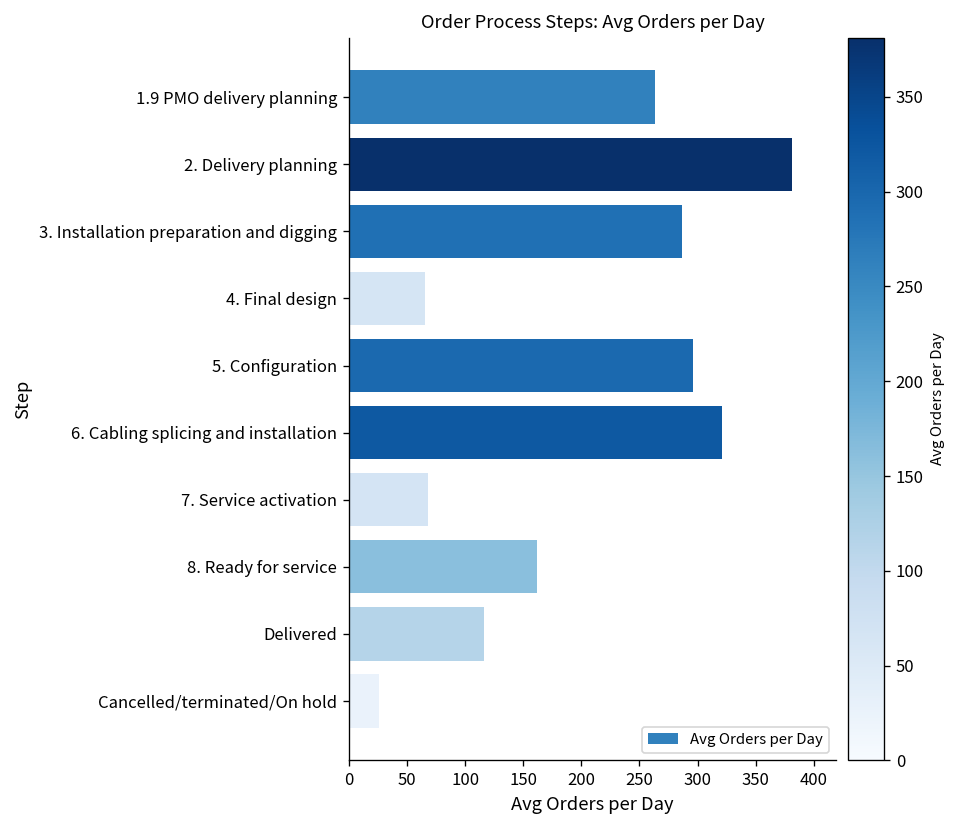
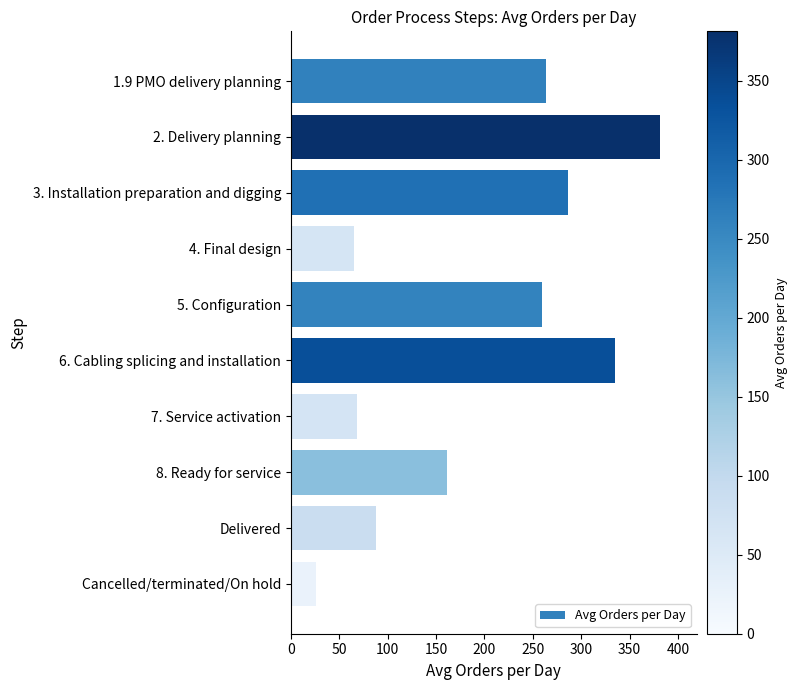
  {
    "1.9 PMO delivery planning": 260,
    "2. Delivery planning": 380,
    "3. Installation preparation and digging": 290,
    "4. Final design": 70,
-   "5. Configuration": 300,
-   "6. Cabling splicing and installation": 320,
+   "5. Configuration": 260,
+   "6. Cabling splicing and installation": 340,
    "7. Service activation": 70,
    "8. Ready for service": 160,
-   "Delivered": 120,
+   "Delivered": 90,
    "Cancelled/terminated/On hold": 30
  }
